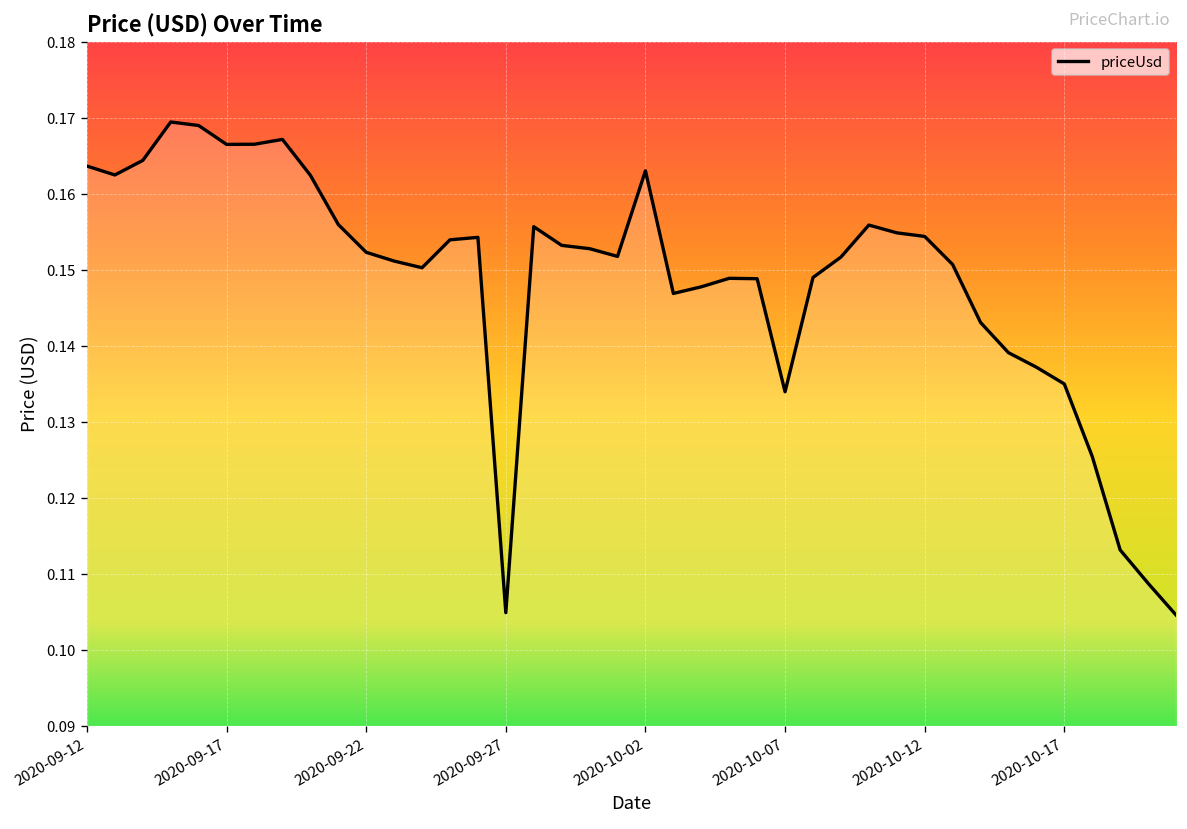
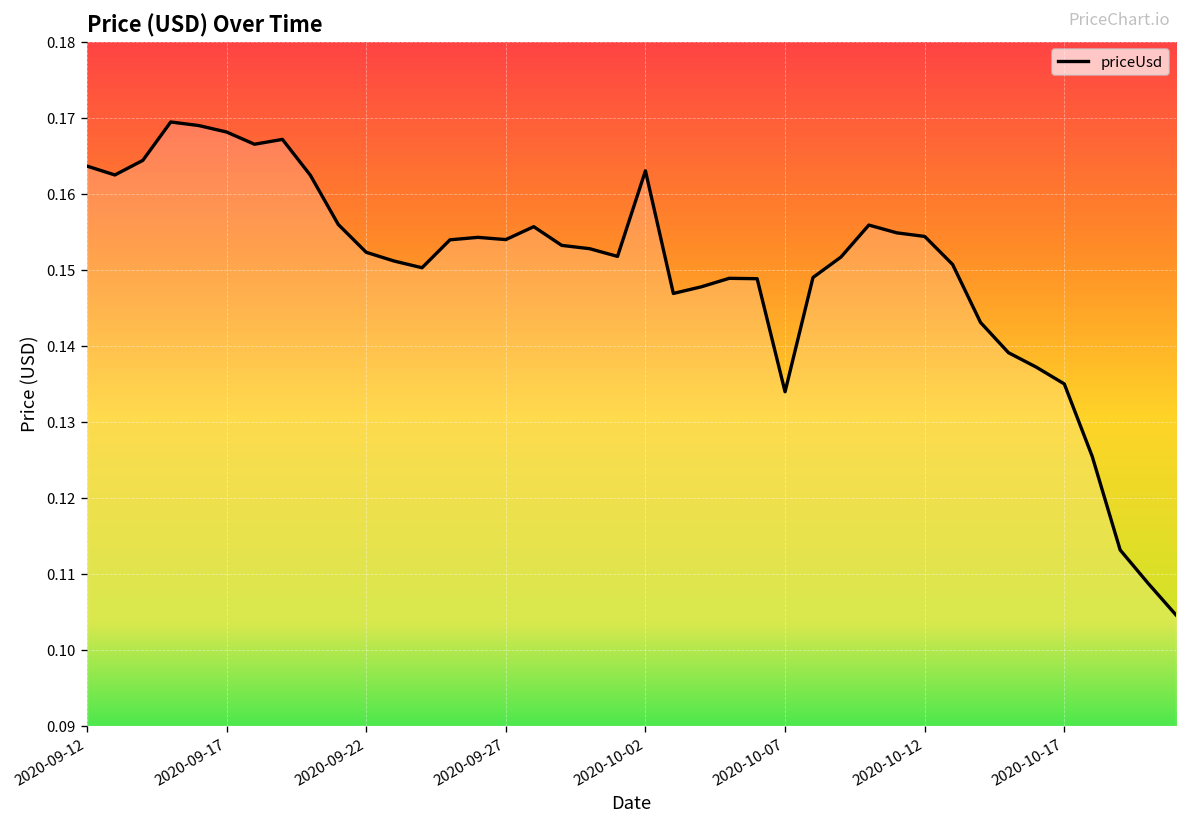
  {
    "2020-09-12": 0.164,
-   "2020-09-17": 0.167,
+   "2020-09-17": 0.168,
    "2020-09-22": 0.152,
-   "2020-09-27": 0.105,
+   "2020-09-27": 0.154,
    "2020-10-02": 0.163,
    "2020-10-07": 0.134,
    "2020-10-12": 0.154,
    "2020-10-17": 0.135
  }
